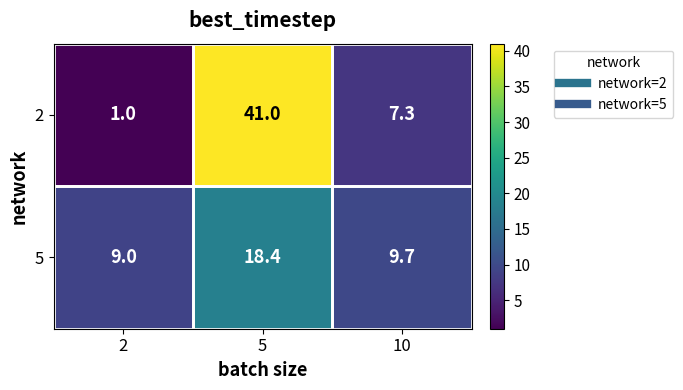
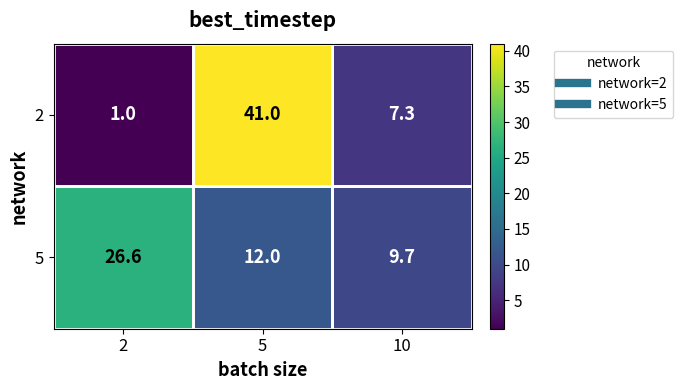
  {
    "2": {
      "2": 1.0,
      "5": 41.0,
      "10": 7.3
    },
    "5": {
-     "2": 9.0,
-     "5": 18.4,
+     "2": 26.6,
+     "5": 12.0,
      "10": 9.7
    }
  }
